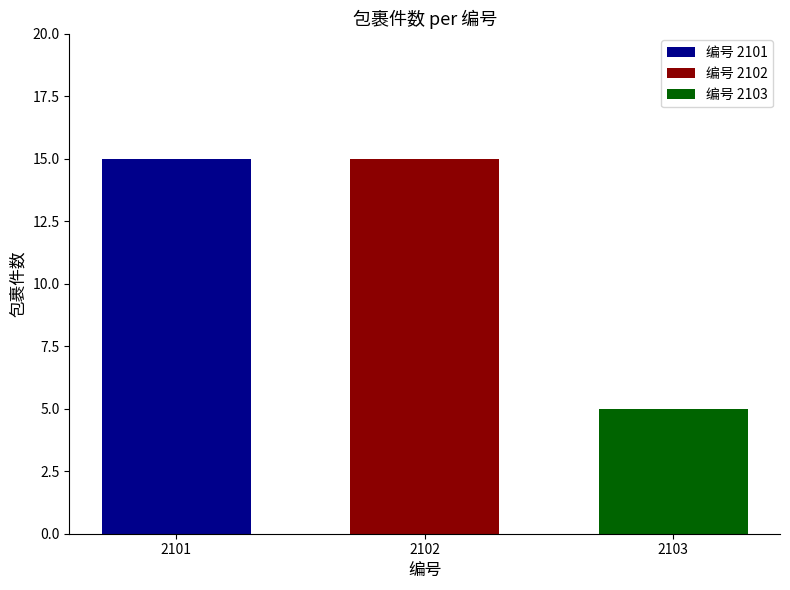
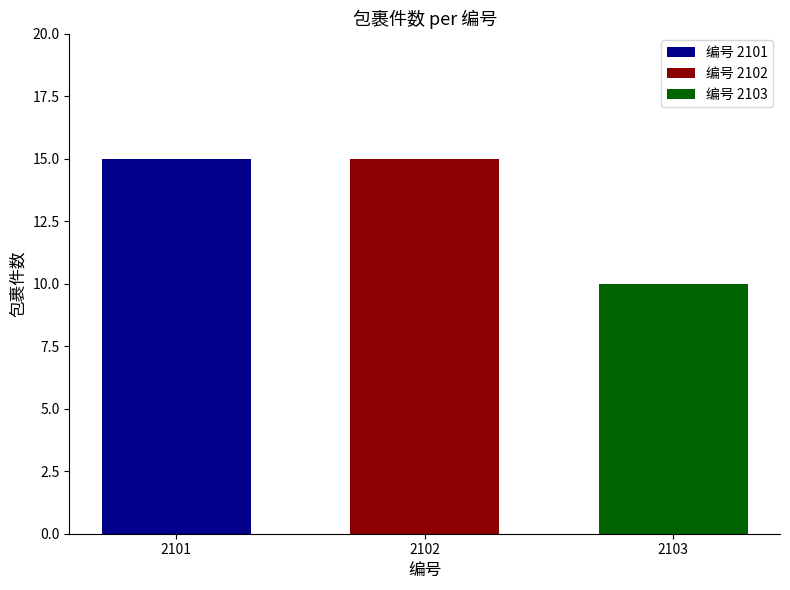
  {
    "2101": 15,
    "2102": 15,
-   "2103": 5
+   "2103": 10
  }
